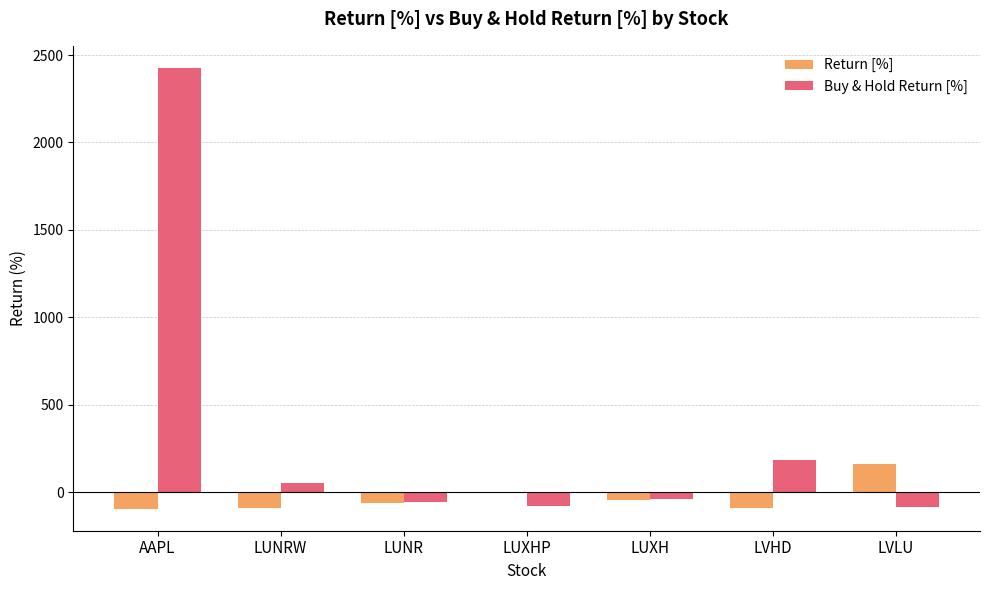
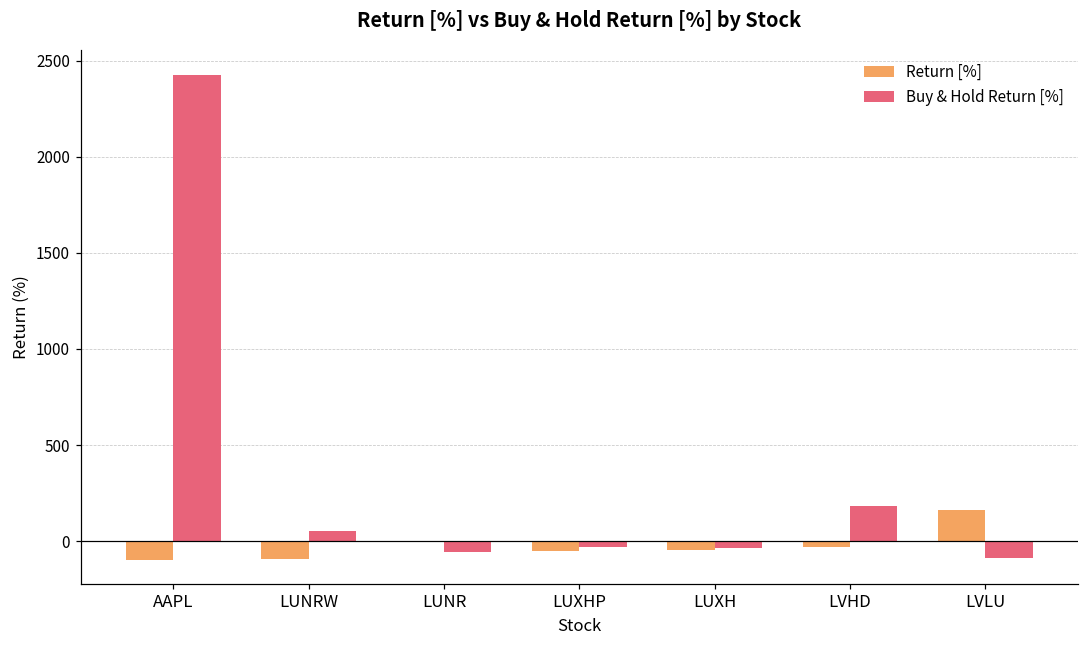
  {
    "Return [%]": {
      "AAPL": -100,
      "LUNRW": -90,
-     "LUNR": -60,
-     "LUXHP": 0,
+     "LUNR": 0,
+     "LUXHP": -50,
      "LUXH": -40,
-     "LVHD": -90,
+     "LVHD": -30,
      "LVLU": 160
    },
    "Buy & Hold Return [%]": {
      "AAPL": 2430,
      "LUNRW": 50,
      "LUNR": -60,
-     "LUXHP": -80,
+     "LUXHP": -30,
      "LUXH": -40,
      "LVHD": 180,
      "LVLU": -90
    }
  }
